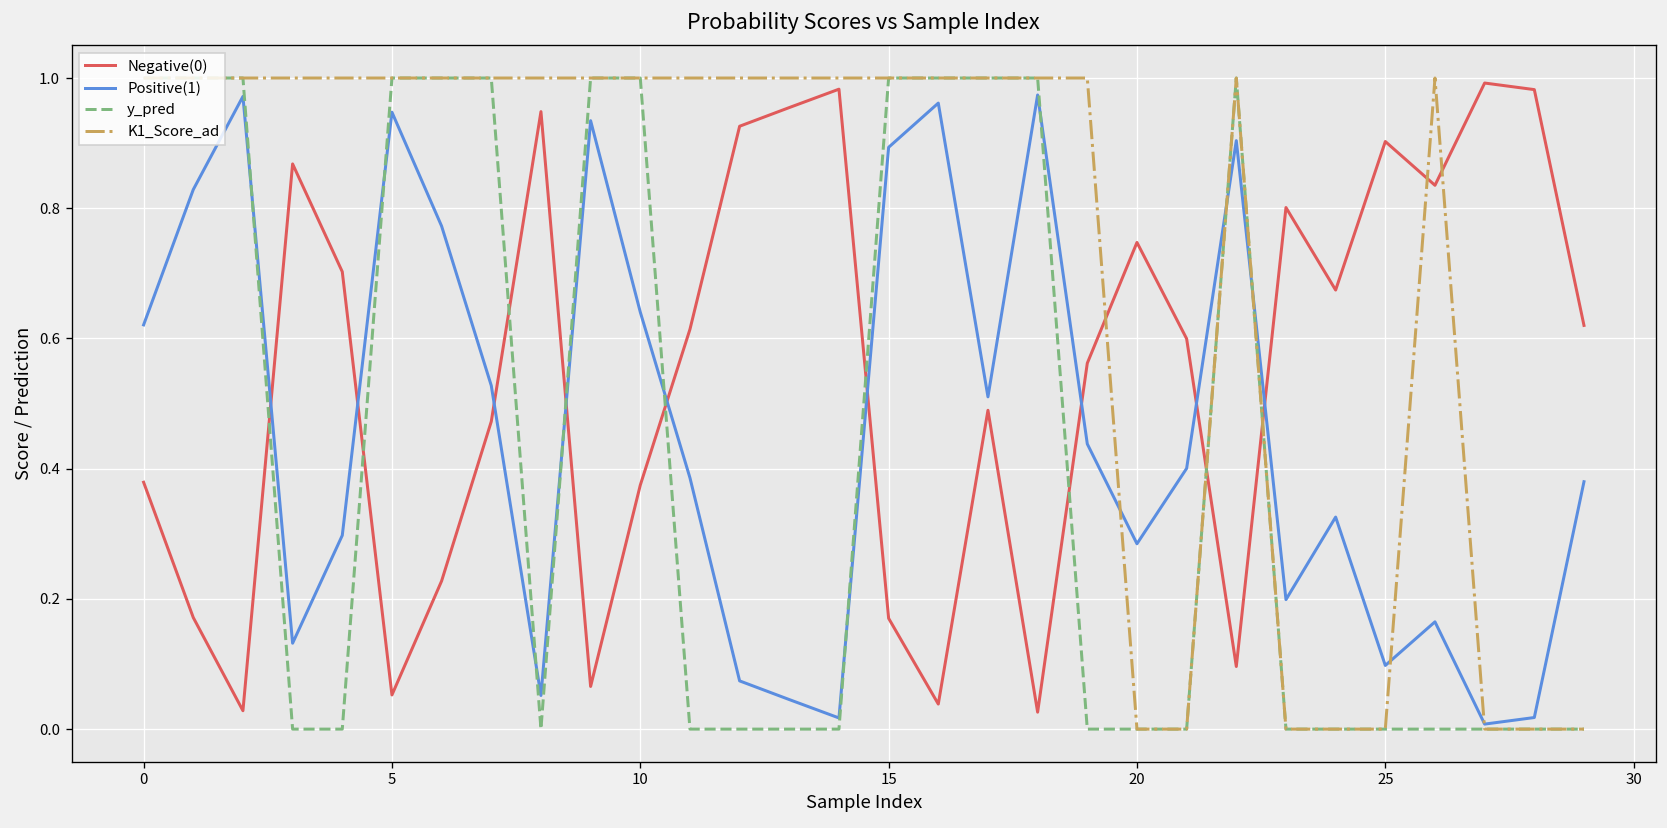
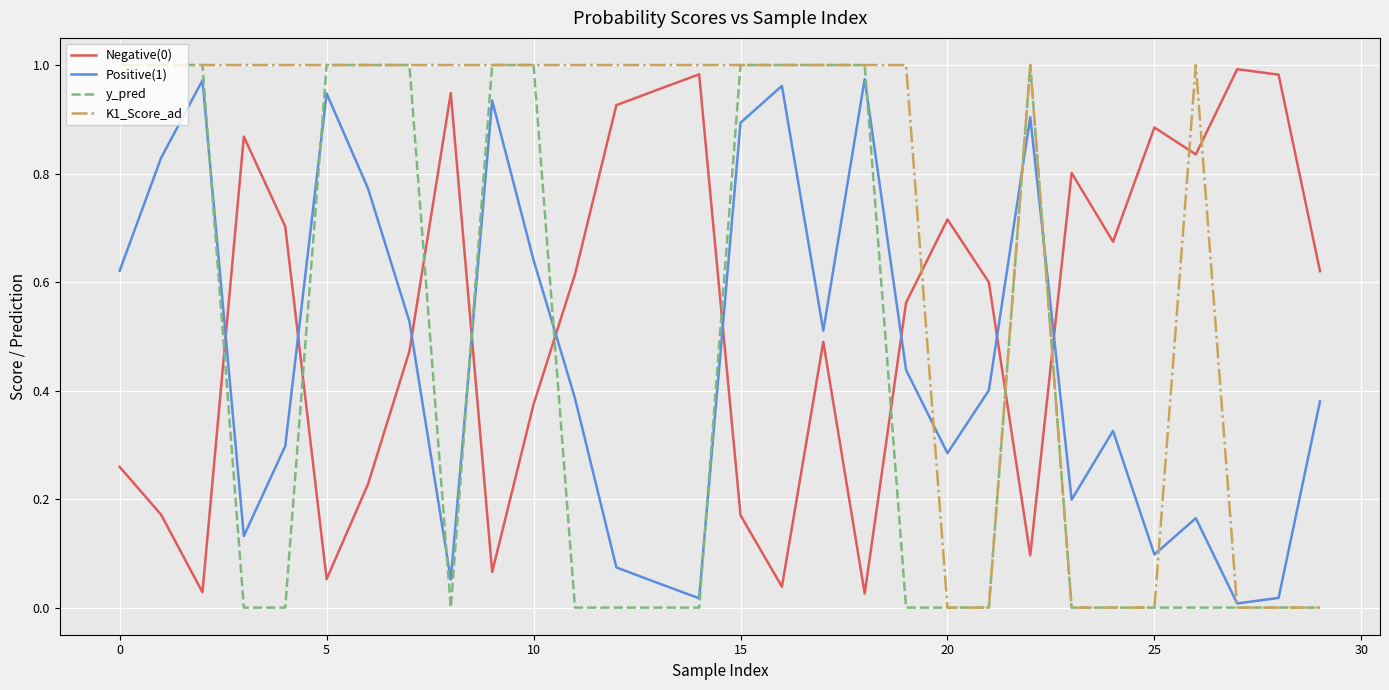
  {
    "Negative(0)": {
-     "0": 0.38,
+     "0": 0.26,
      "5": 0.05,
      "10": 0.37,
      "15": 0.17,
-     "20": 0.75,
-     "25": 0.90
+     "20": 0.72,
+     "25": 0.88
    },
    "Positive(1)": {
      "0": 0.62,
      "5": 0.95,
      "10": 0.64,
      "15": 0.89,
      "20": 0.28,
      "25": 0.10
    }
  }
